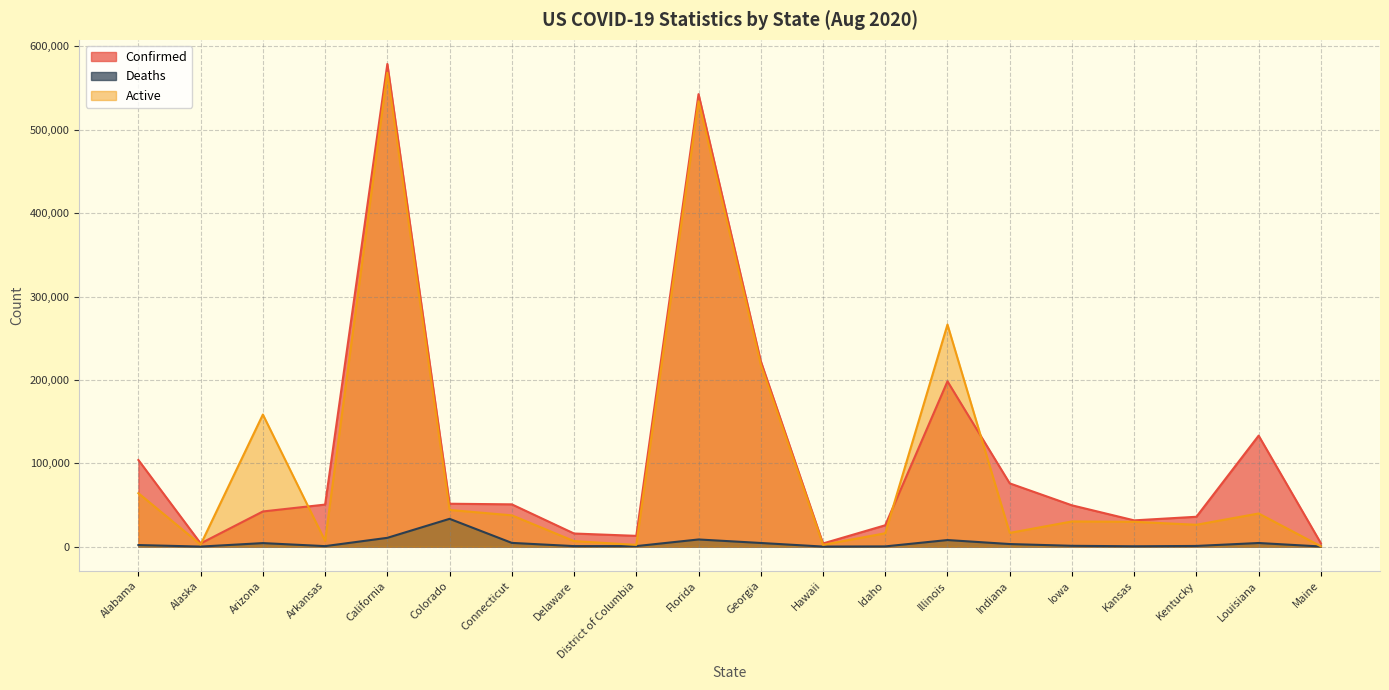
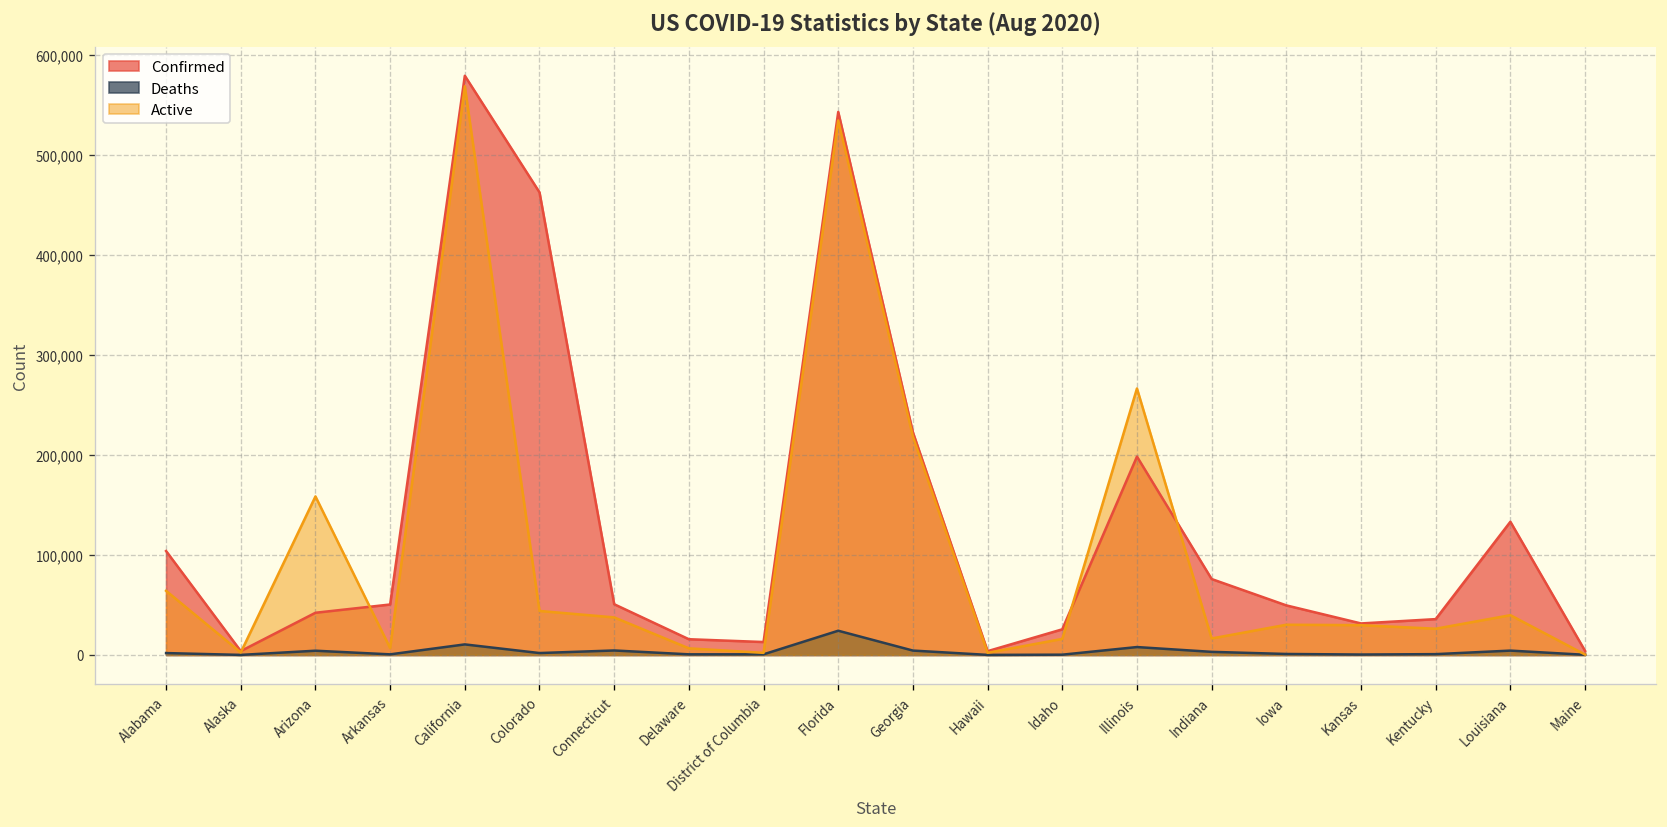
  {
    "Confirmed": {
      "Alabama": "100,000",
      "Arizona": "40,000",
      "Arkansas": "50,000",
      "California": "580,000",
-     "Colorado": "50,000",
+     "Colorado": "460,000",
      "Connecticut": "50,000",
      "Delaware": "20,000",
      "District of Columbia": "10,000",
      "Florida": "540,000",
      "Georgia": "220,000",
      "Idaho": "30,000",
      "Illinois": "200,000",
      "Indiana": "80,000",
      "Iowa": "50,000",
      "Kentucky": "40,000",
      "Louisiana": "130,000",
      "Maine": "0"
    },
    "Deaths": {
      "Alabama": "0",
      "Arizona": "0",
      "Arkansas": "0",
      "California": "10,000",
-     "Colorado": "30,000",
+     "Colorado": "0",
      "Connecticut": "0",
      "Delaware": "0",
-     "Florida": "10,000",
+     "Florida": "20,000",
      "Georgia": "0",
      "Idaho": "0",
      "Illinois": "10,000",
      "Indiana": "0",
      "Iowa": "0",
      "Kansas": "0",
      "Kentucky": "0",
      "Louisiana": "0"
    },
    "Active": {
      "Alabama": "60,000",
      "Arizona": "160,000",
      "Arkansas": "10,000",
      "California": "570,000",
      "Colorado": "40,000",
      "Connecticut": "40,000",
      "Delaware": "10,000",
      "Florida": "530,000",
      "Georgia": "220,000",
      "Idaho": "20,000",
      "Illinois": "270,000",
      "Indiana": "20,000",
      "Iowa": "30,000",
      "Kentucky": "30,000",
      "Louisiana": "40,000"
    }
  }
